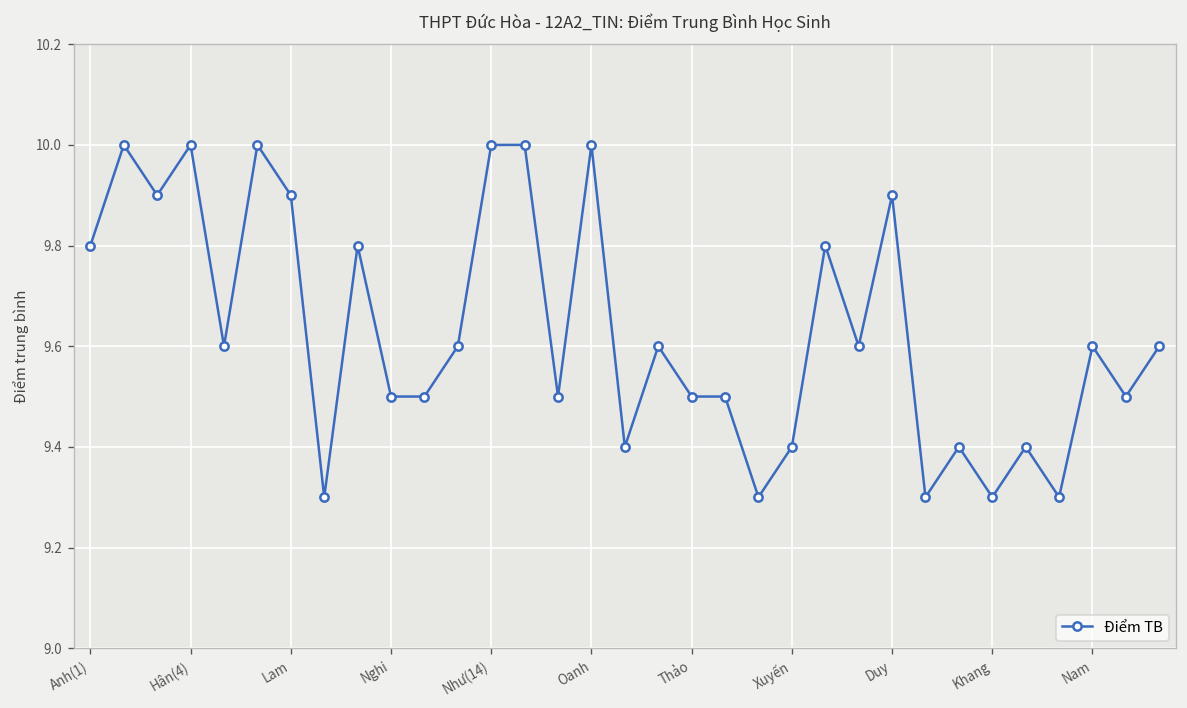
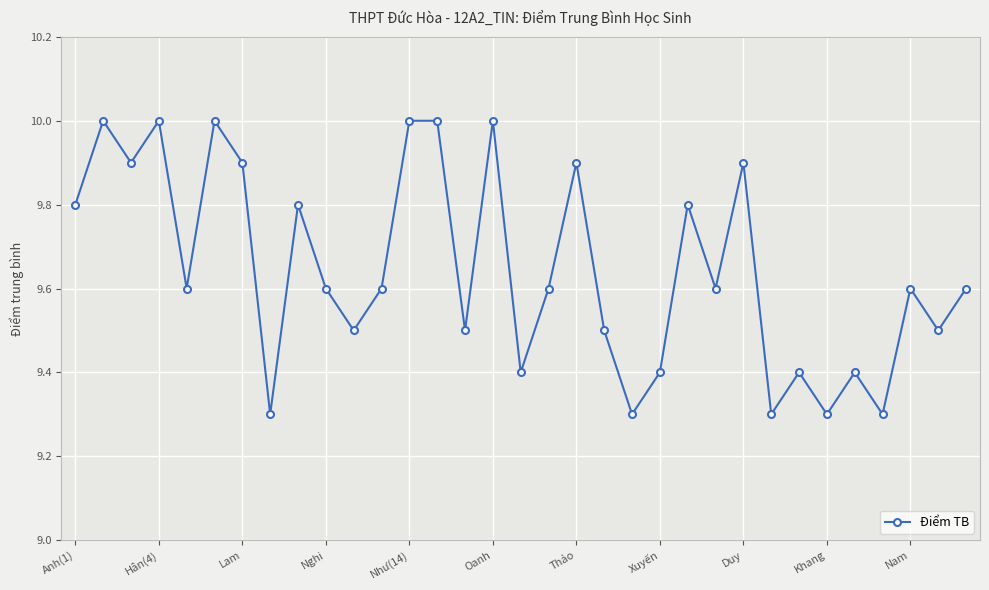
  {
    "Anh(1)": 9.8,
    "Hân(4)": 10.0,
    "Lam": 9.9,
-   "Nghi": 9.5,
+   "Nghi": 9.6,
    "Như(14)": 10.0,
    "Oanh": 10.0,
-   "Thảo": 9.5,
+   "Thảo": 9.9,
    "Xuyến": 9.4,
    "Duy": 9.9,
    "Khang": 9.3,
    "Nam": 9.6
  }
